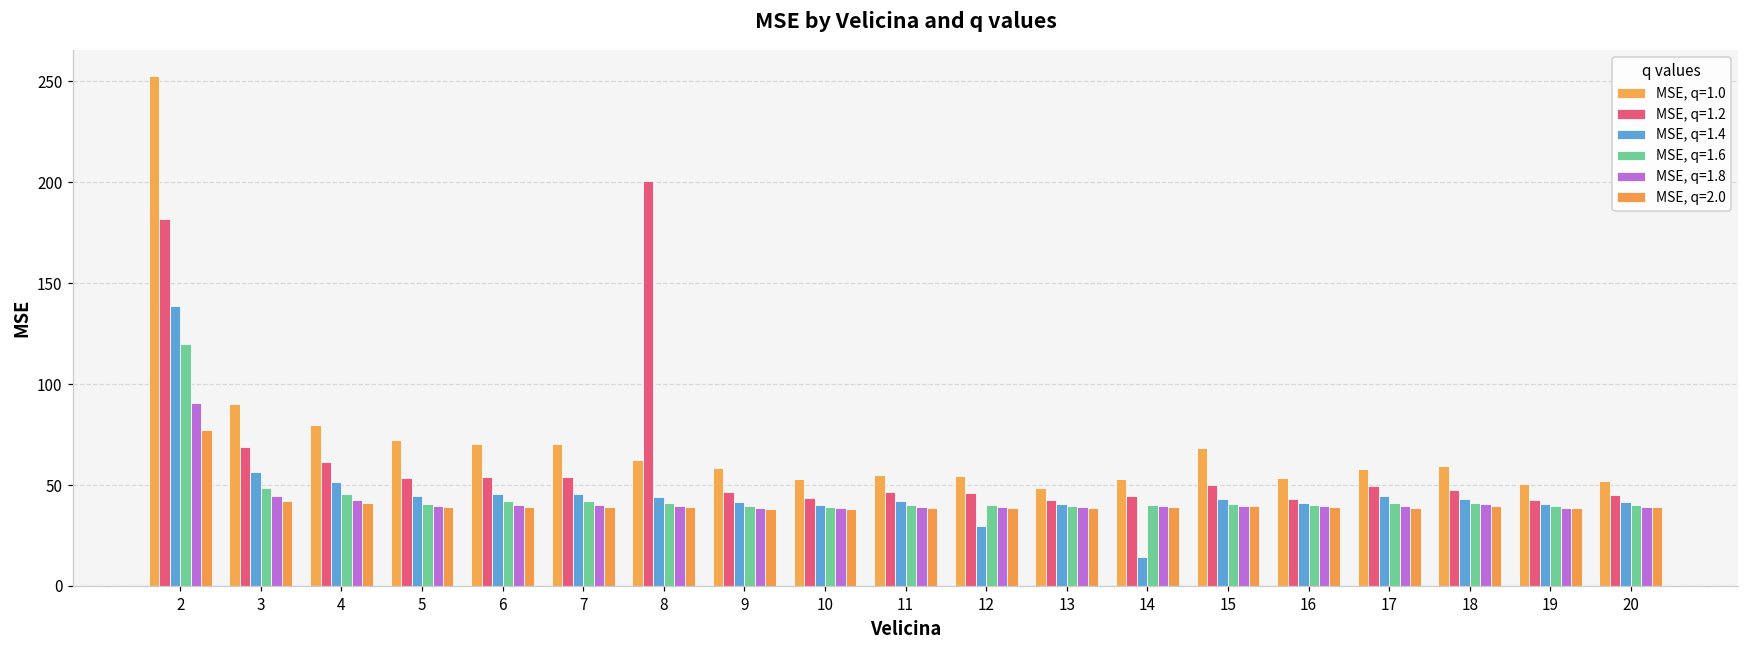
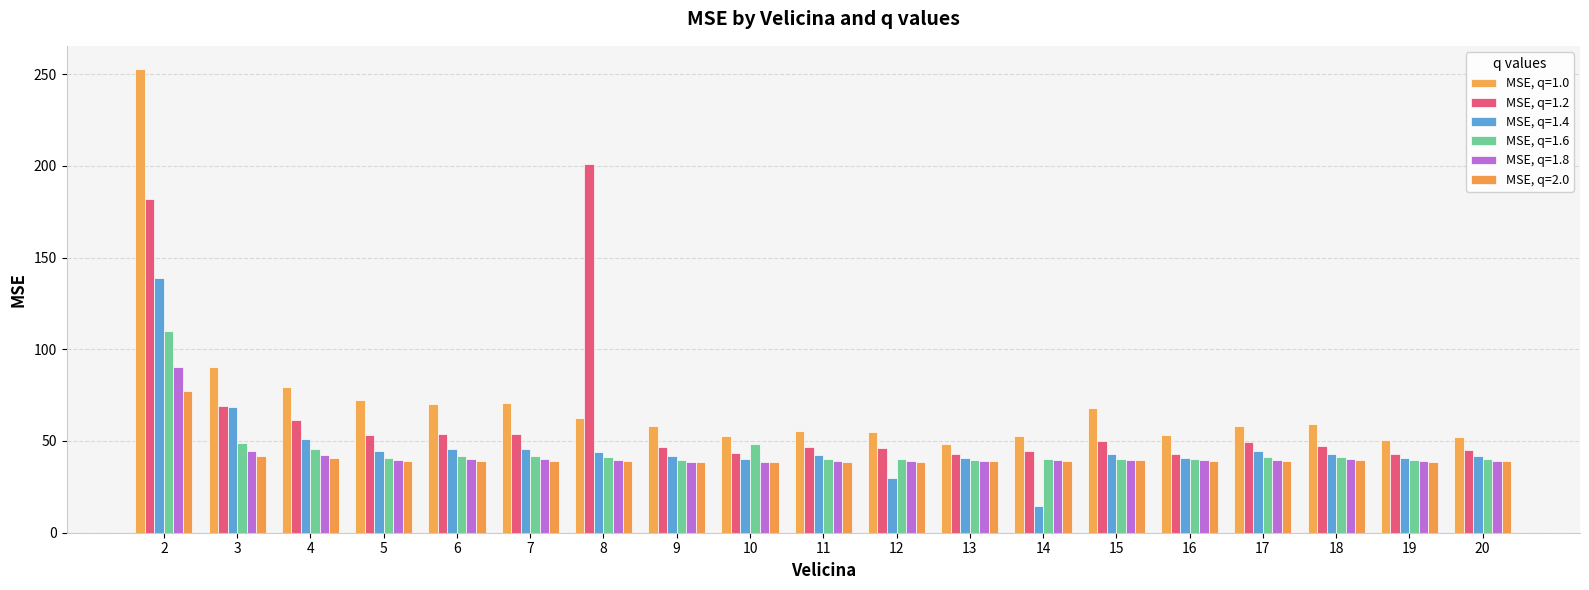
  {
    "MSE, q=1.2": {
      "2": 182,
      "3": 69,
      "4": 62,
      "5": 53,
      "6": 54,
      "7": 54,
      "8": 201,
      "9": 47,
      "10": 43,
      "11": 47,
      "12": 46,
      "13": 43,
      "14": 45,
      "15": 50,
      "16": 43,
      "17": 49,
      "18": 47,
      "19": 43,
      "20": 45
    },
    "MSE, q=1.4": {
      "2": 139,
-     "3": 56,
+     "3": 68,
      "4": 51,
      "5": 45,
      "6": 46,
      "7": 46,
      "8": 44,
      "9": 42,
      "10": 40,
      "11": 42,
      "12": 30,
      "13": 41,
      "14": 14,
      "15": 43,
      "16": 41,
      "17": 44,
      "18": 43,
      "19": 41,
      "20": 42
    },
    "MSE, q=1.6": {
-     "2": 120,
+     "2": 110,
      "3": 49,
      "4": 46,
      "5": 41,
      "6": 42,
      "7": 42,
      "8": 41,
      "9": 40,
-     "10": 39,
+     "10": 48,
      "11": 40,
      "12": 40,
      "13": 40,
      "14": 40,
      "15": 40,
      "16": 40,
      "17": 41,
      "18": 41,
      "19": 40,
      "20": 40
    },
    "MSE, q=1.8": {
      "2": 91,
      "3": 44,
      "4": 43,
      "5": 39,
      "6": 40,
      "7": 40,
      "8": 40,
      "9": 39,
      "10": 39,
      "11": 39,
      "12": 39,
      "13": 39,
      "14": 40,
      "15": 40,
      "16": 39,
      "17": 40,
      "18": 40,
      "19": 39,
      "20": 39
    }
  }
